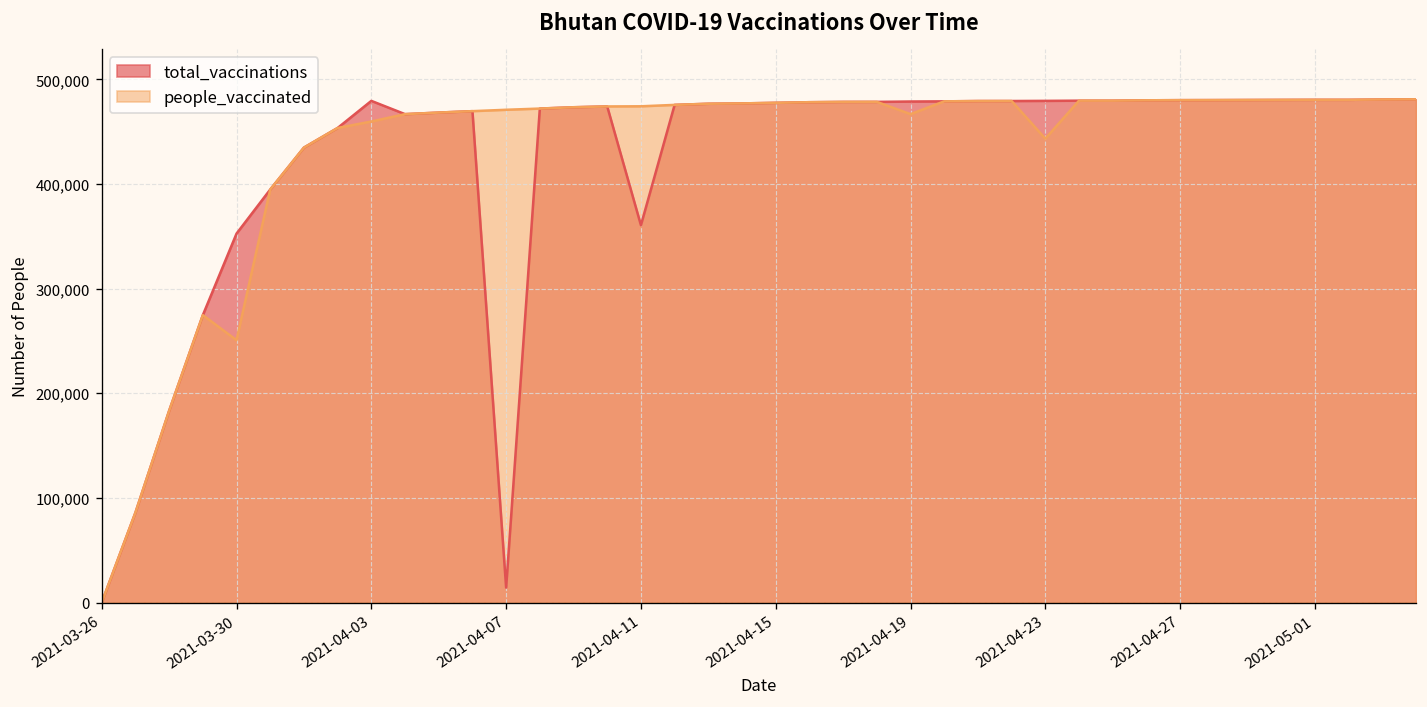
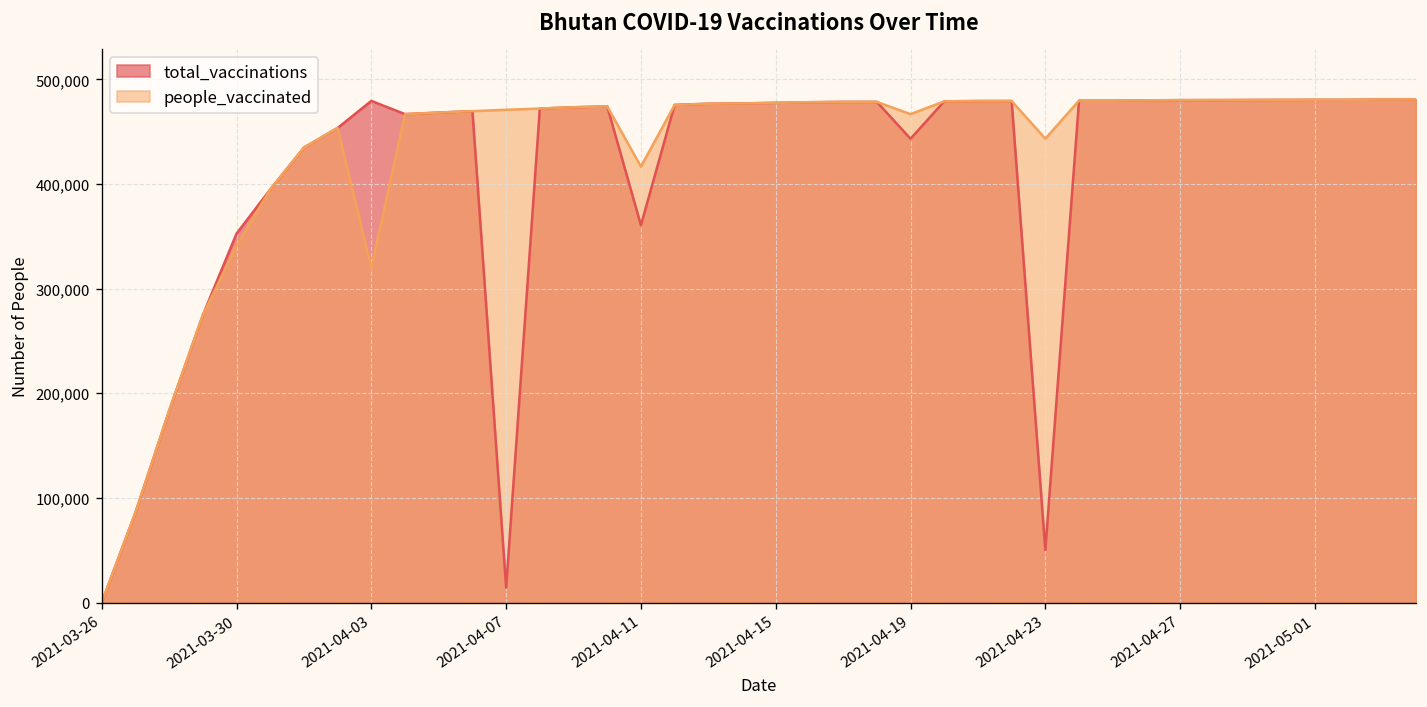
  {
    "total_vaccinations": {
      "2021-03-30": "350,000",
      "2021-04-03": "480,000",
      "2021-04-07": "10,000",
      "2021-04-11": "360,000",
-     "2021-04-19": "480,000",
-     "2021-04-23": "480,000"
+     "2021-04-19": "440,000",
+     "2021-04-23": "50,000"
    },
    "people_vaccinated": {
-     "2021-03-30": "250,000",
-     "2021-04-03": "460,000",
+     "2021-03-30": "340,000",
+     "2021-04-03": "320,000",
      "2021-04-07": "470,000",
-     "2021-04-11": "470,000",
+     "2021-04-11": "420,000",
      "2021-04-19": "470,000",
      "2021-04-23": "440,000"
    }
  }
